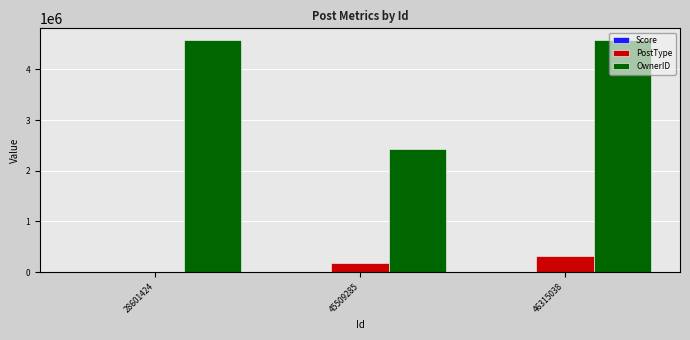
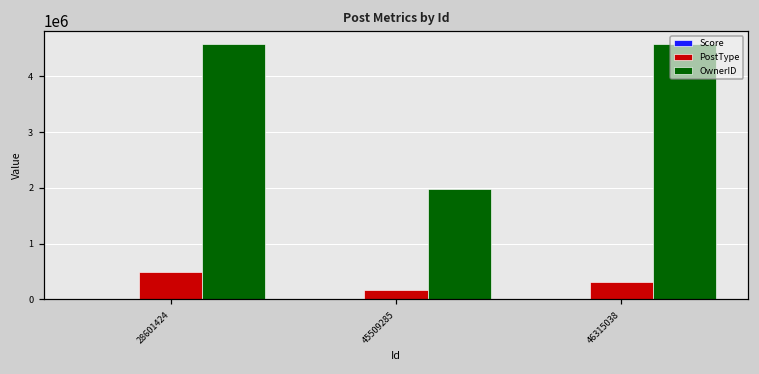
  {
    "Score": {
      "28601424": 0,
      "45509285": 0,
      "46315038": 0
    },
    "PostType": {
-     "28601424": 0,
+     "28601424": 500000,
      "45509285": 200000,
      "46315038": 300000
    },
    "OwnerID": {
      "28601424": 4600000,
-     "45509285": 2400000
+     "45509285": 2000000
    }
  }
